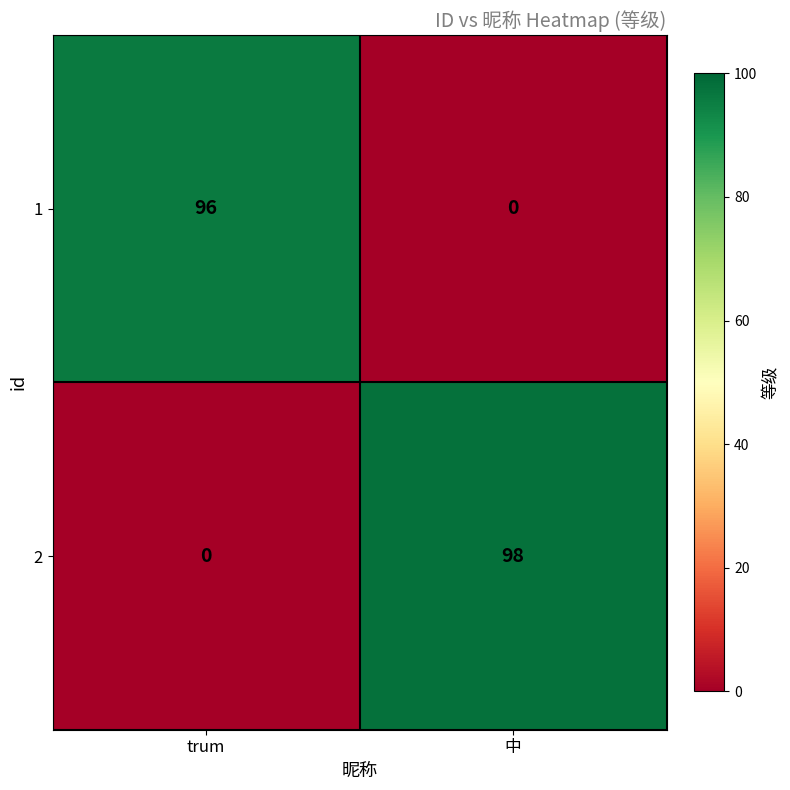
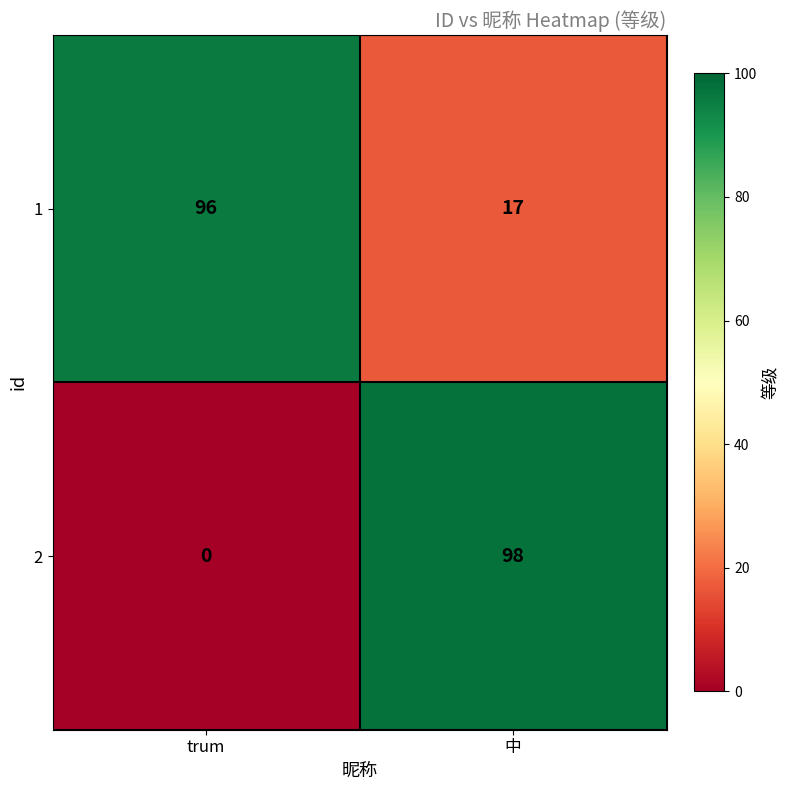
  {
    "1": {
      "trum": 96,
-     "中": 0
+     "中": 17
    },
    "2": {
      "trum": 0,
      "中": 98
    }
  }
